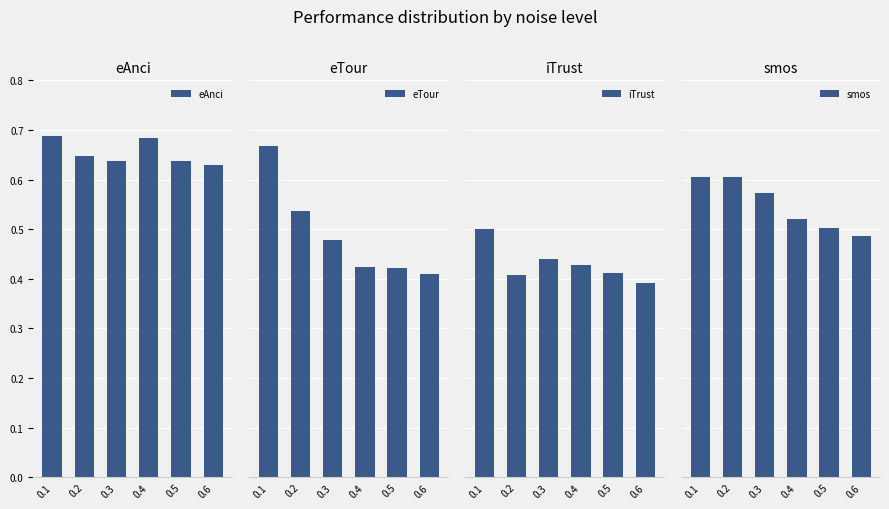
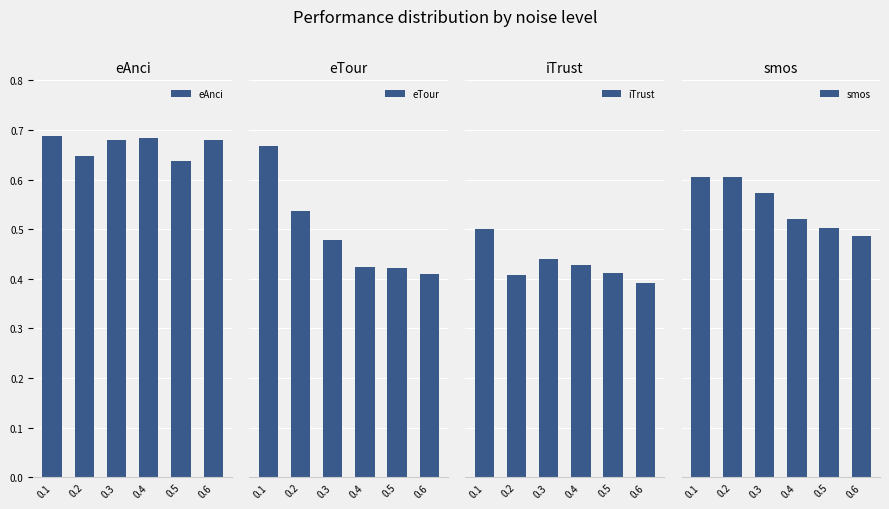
  {
    "eAnci": {
      "0.1": 0.69,
      "0.2": 0.65,
-     "0.3": 0.64,
+     "0.3": 0.68,
      "0.4": 0.68,
      "0.5": 0.64,
-     "0.6": 0.63
+     "0.6": 0.68
    }
  }
